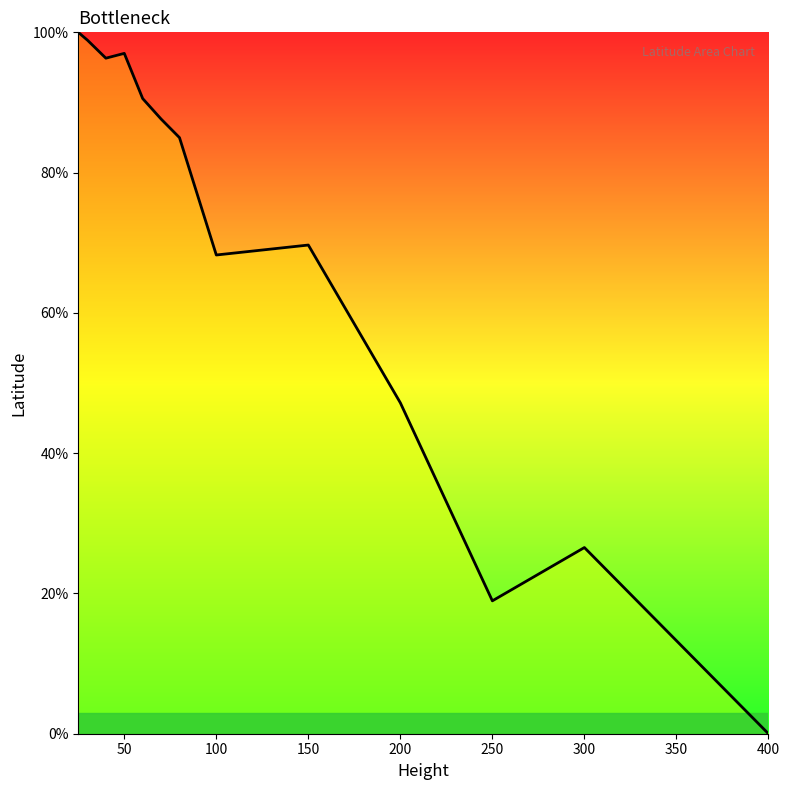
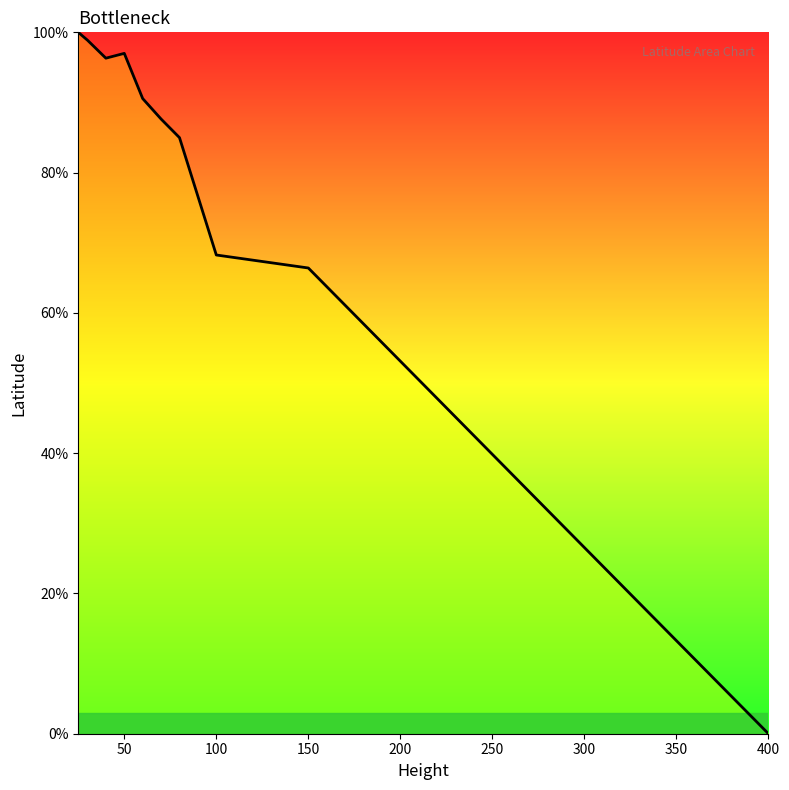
  {
    "50": "97%",
    "100": "68%",
-   "150": "70%",
-   "200": "47%",
-   "250": "19%",
+   "150": "66%",
+   "200": "53%",
+   "250": "40%",
    "300": "27%",
    "350": "13%"
  }
